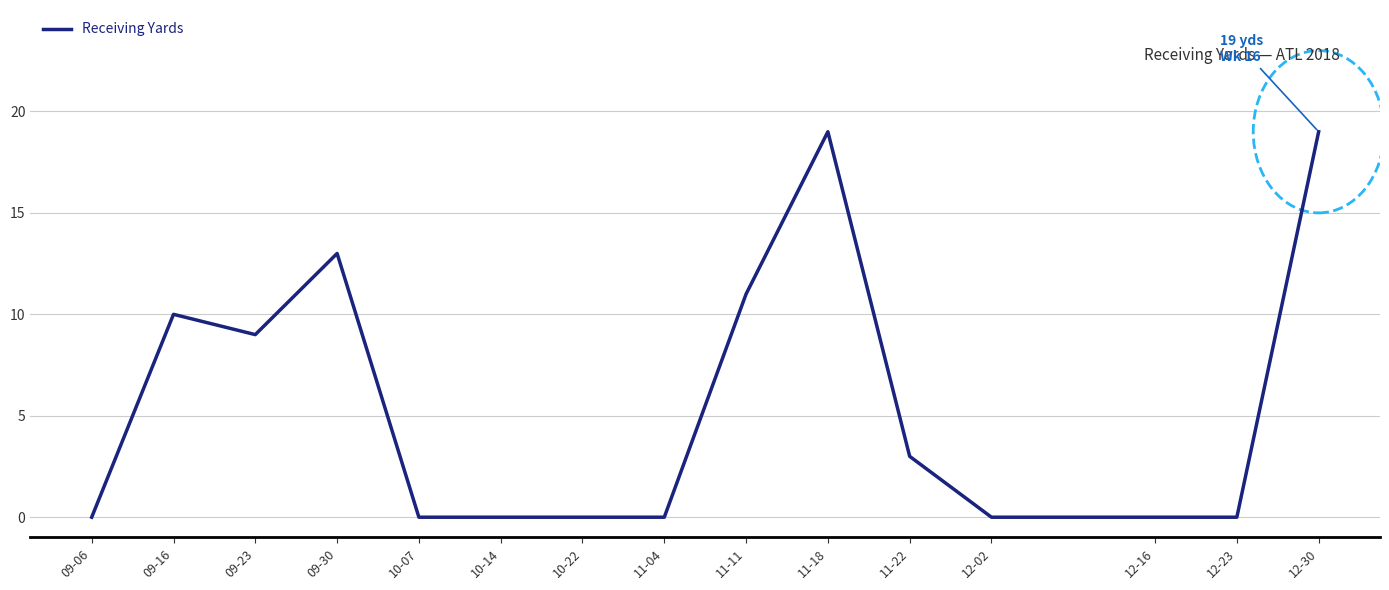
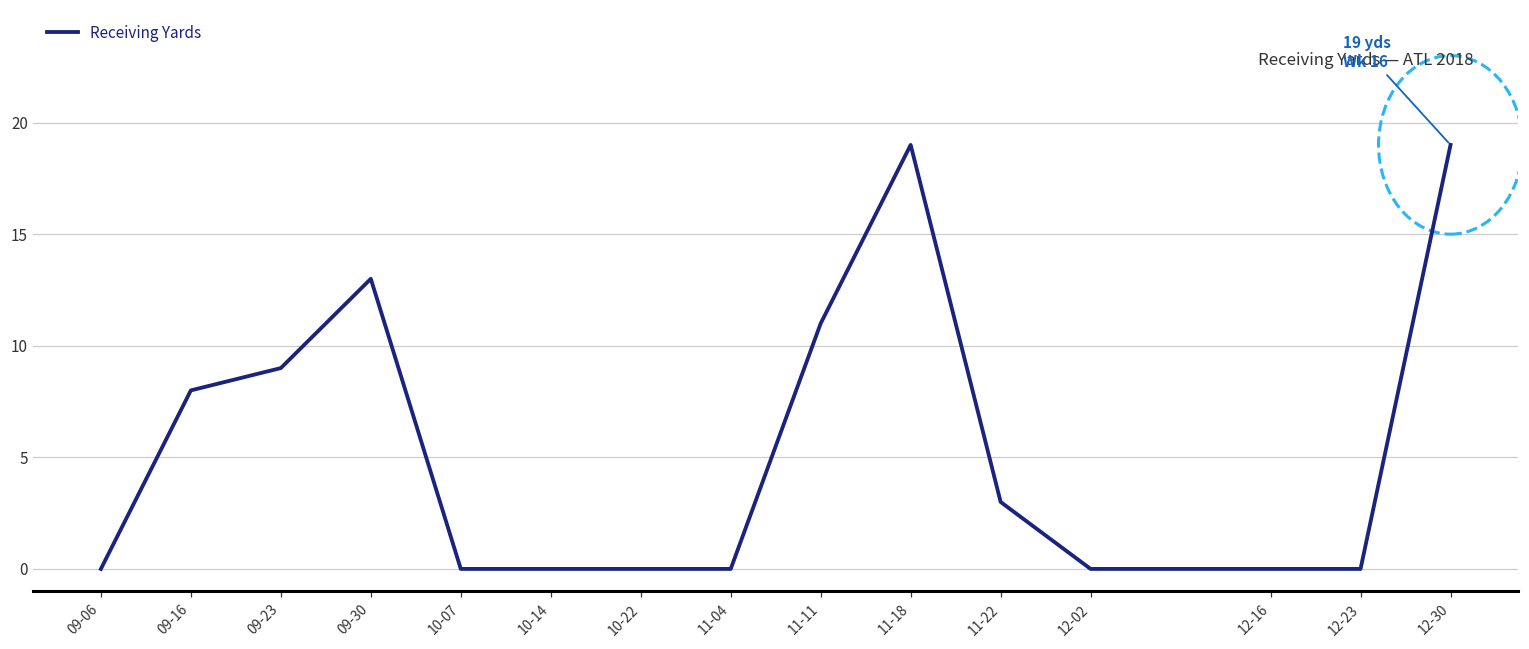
  {
    "09-06": 0,
-   "09-16": 10,
+   "09-16": 8,
    "09-23": 9,
    "09-30": 13,
    "10-07": 0,
    "10-14": 0,
    "10-22": 0,
    "11-04": 0,
    "11-11": 11,
    "11-18": 19,
    "11-22": 3,
    "12-02": 0,
    "12-16": 0,
    "12-23": 0
  }
